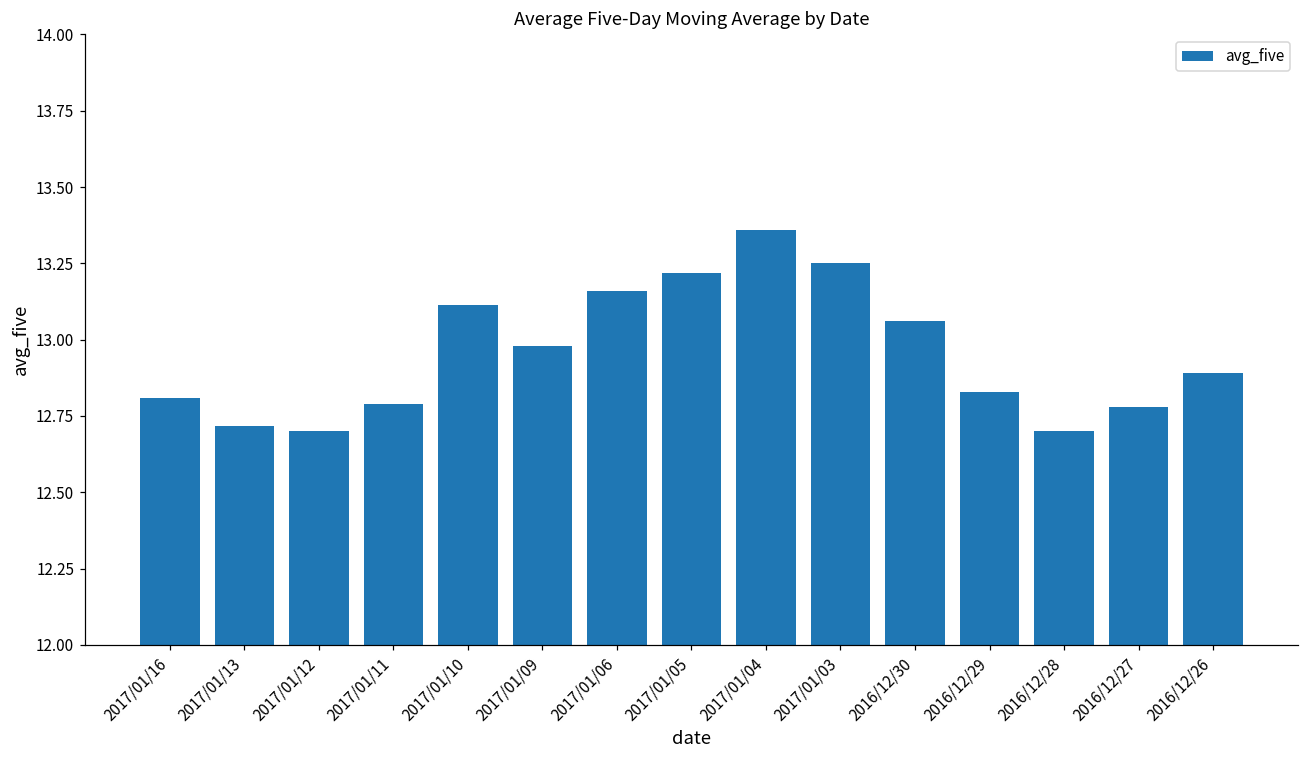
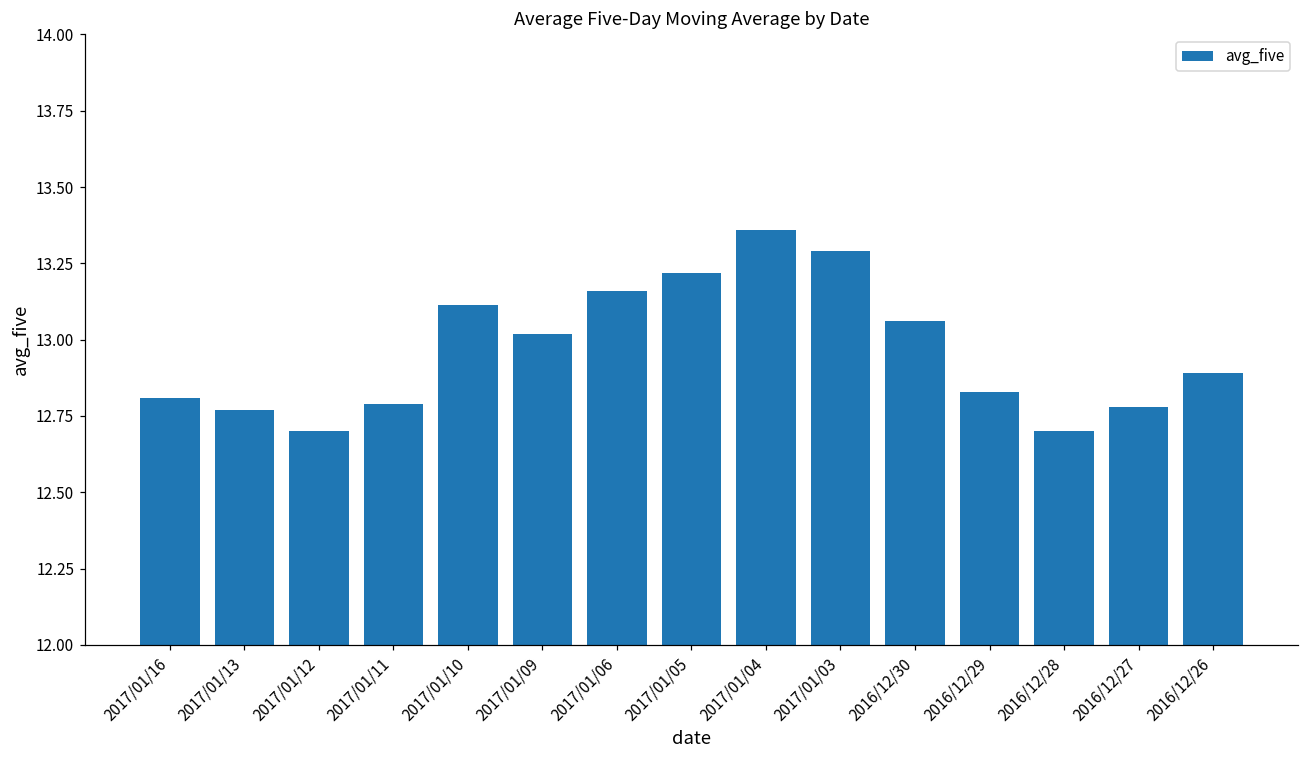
  {
    "2017/01/16": 12.81,
-   "2017/01/13": 12.72,
+   "2017/01/13": 12.77,
    "2017/01/12": 12.70,
    "2017/01/11": 12.79,
    "2017/01/10": 13.11,
-   "2017/01/09": 12.98,
+   "2017/01/09": 13.02,
    "2017/01/06": 13.16,
    "2017/01/05": 13.22,
    "2017/01/04": 13.36,
-   "2017/01/03": 13.25,
+   "2017/01/03": 13.29,
    "2016/12/30": 13.06,
    "2016/12/29": 12.83,
    "2016/12/28": 12.70,
    "2016/12/27": 12.78,
    "2016/12/26": 12.89
  }
